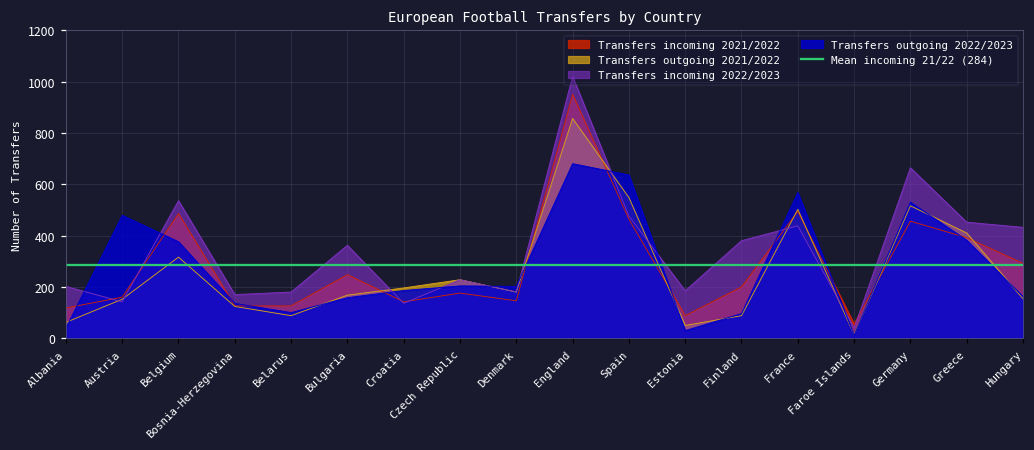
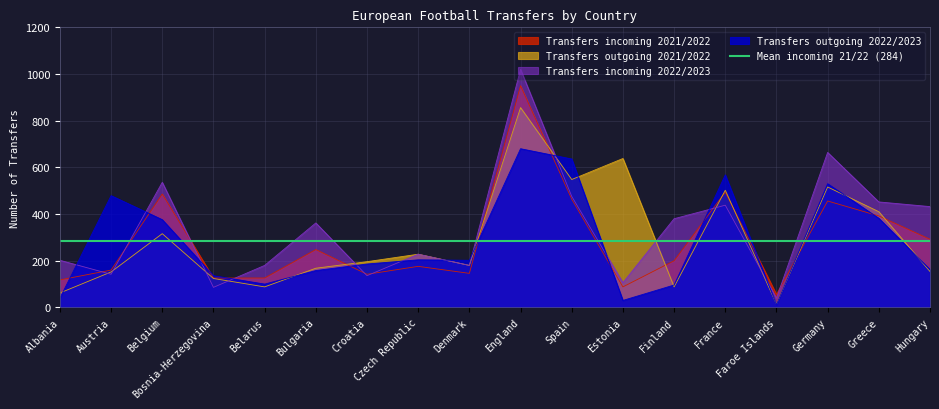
  {
    "Transfers incoming 2021/2022": {
      "Albania": 120,
      "Belgium": 490,
      "Belarus": 130,
      "Bulgaria": 250,
      "Czech Republic": 180,
      "Denmark": 150,
      "England": 950,
      "Spain": 460,
      "Estonia": 90,
      "Finland": 200,
      "Faroe Islands": 60,
      "Germany": 460,
      "Hungary": 290
    },
    "Transfers outgoing 2021/2022": {
      "Albania": 60,
      "Belgium": 320,
      "Belarus": 90,
      "England": 860,
      "Spain": 550,
-     "Estonia": 50,
+     "Estonia": 640,
      "Germany": 520,
      "Greece": 410
    },
    "Transfers incoming 2022/2023": {
      "Albania": 200,
      "Belgium": 540,
-     "Bosnia-Herzegovina": 170,
+     "Bosnia-Herzegovina": 90,
      "Belarus": 180,
      "Bulgaria": 360,
      "Spain": 480,
-     "Estonia": 190,
+     "Estonia": 110,
      "Finland": 380,
      "France": 440,
      "Faroe Islands": 40,
      "Germany": 660,
      "Greece": 450,
      "Hungary": 430
    },
    "Transfers outgoing 2022/2023": {
      "Albania": 40,
      "Austria": 480,
      "Belgium": 380,
      "Belarus": 100,
      "Czech Republic": 200,
      "Denmark": 200,
      "England": 680,
      "Spain": 640,
      "Estonia": 30,
      "France": 570,
      "Germany": 530
    }
  }
